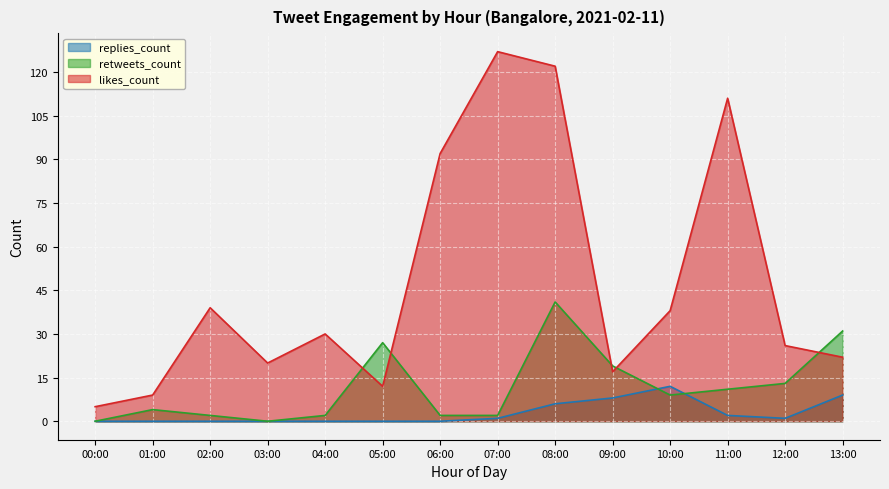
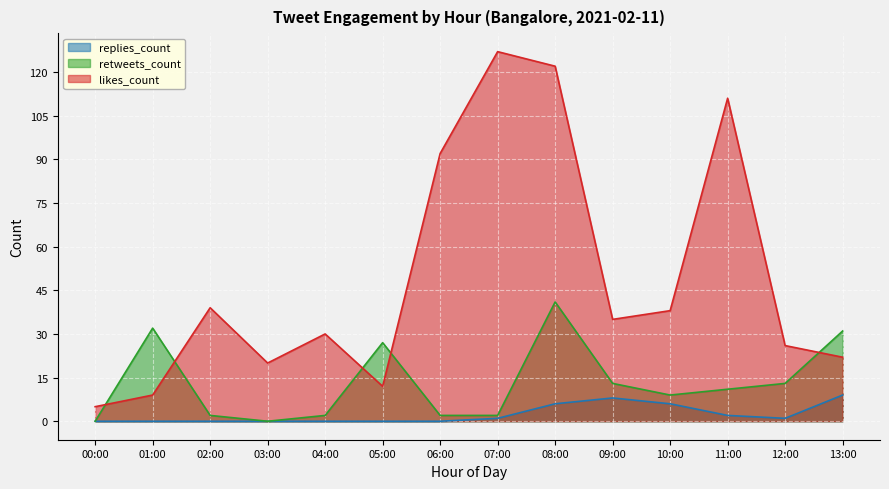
  {
    "replies_count": {
      "01:00": 0,
      "02:00": 0,
      "04:00": 0,
      "05:00": 0,
      "06:00": 0,
      "07:00": 1,
      "08:00": 6,
      "09:00": 8,
-     "10:00": 12,
+     "10:00": 6,
      "11:00": 2,
      "12:00": 1,
      "13:00": 9
    },
    "retweets_count": {
-     "01:00": 4,
+     "01:00": 32,
      "02:00": 2,
      "04:00": 2,
      "05:00": 27,
      "06:00": 2,
      "07:00": 2,
      "08:00": 41,
-     "09:00": 19,
+     "09:00": 13,
      "10:00": 9,
      "11:00": 11,
      "12:00": 13,
      "13:00": 31
    },
    "likes_count": {
      "00:00": 5,
      "01:00": 9,
      "02:00": 39,
      "03:00": 20,
      "04:00": 30,
      "05:00": 12,
      "06:00": 92,
      "07:00": 127,
      "08:00": 122,
-     "09:00": 17,
+     "09:00": 35,
      "10:00": 38,
      "11:00": 111,
      "12:00": 26,
      "13:00": 22
    }
  }
